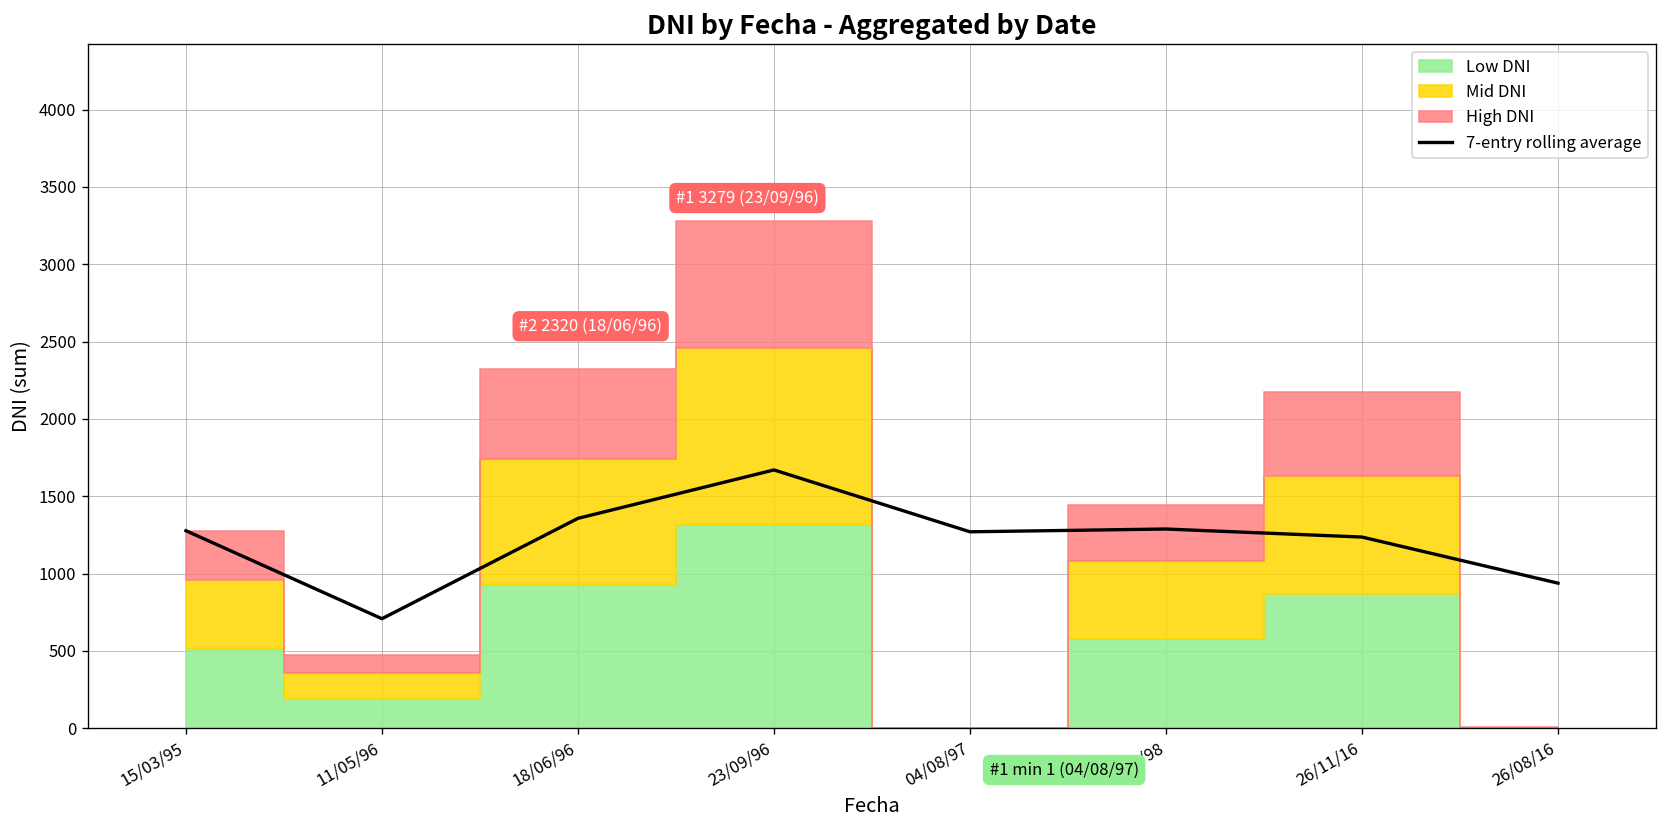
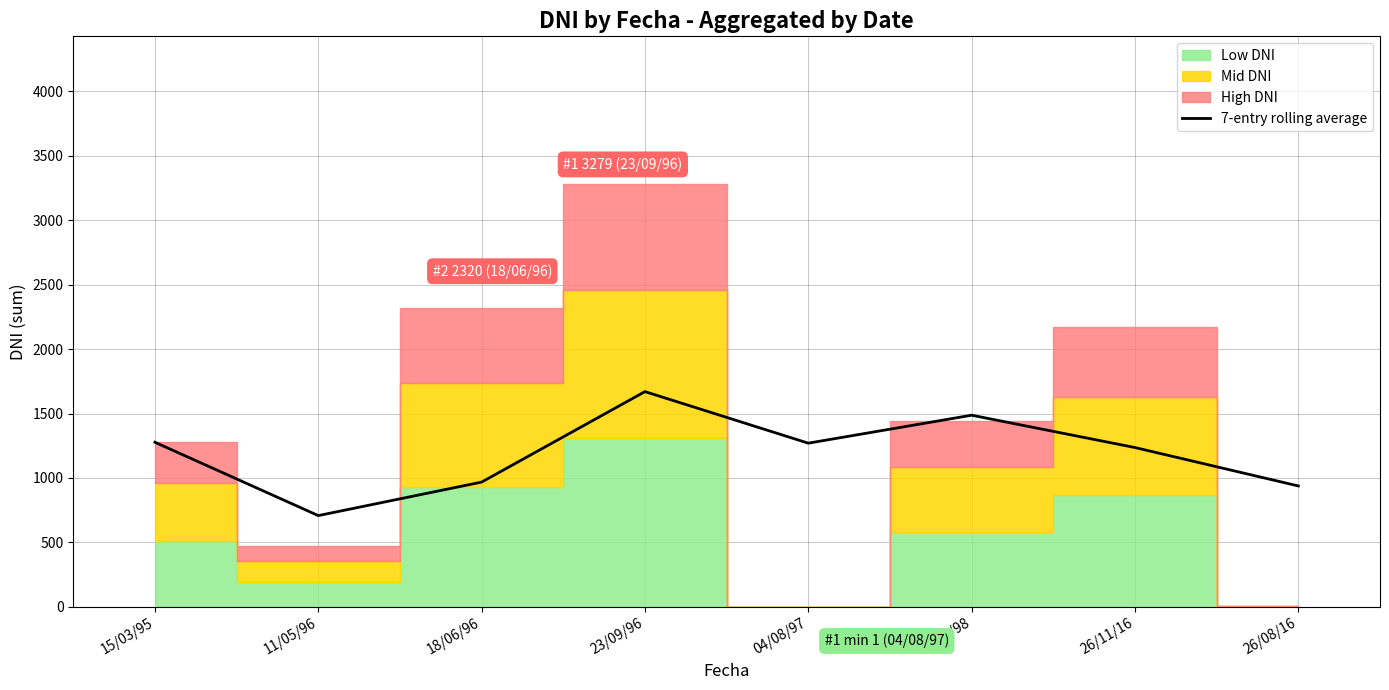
  {
    "7-entry rolling average": {
      "11/05/96": 710,
-     "18/06/96": 1360,
+     "18/06/96": 970,
      "23/09/96": 1670,
      "04/08/97": 1270,
-     "02/12/98": 1290,
+     "02/12/98": 1490,
      "26/11/16": 1240,
      "26/08/16": 940
    }
  }
